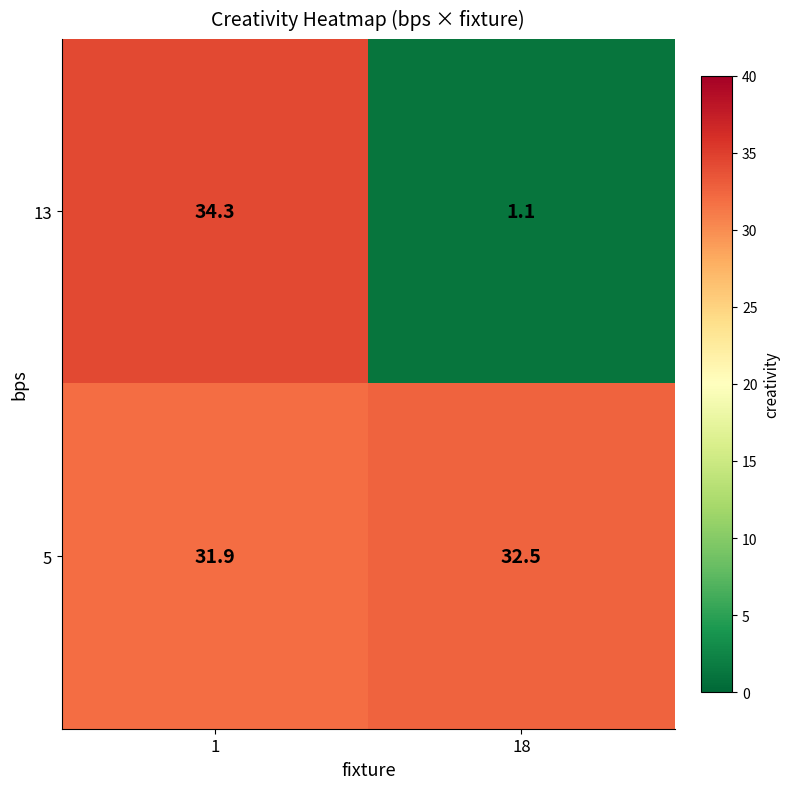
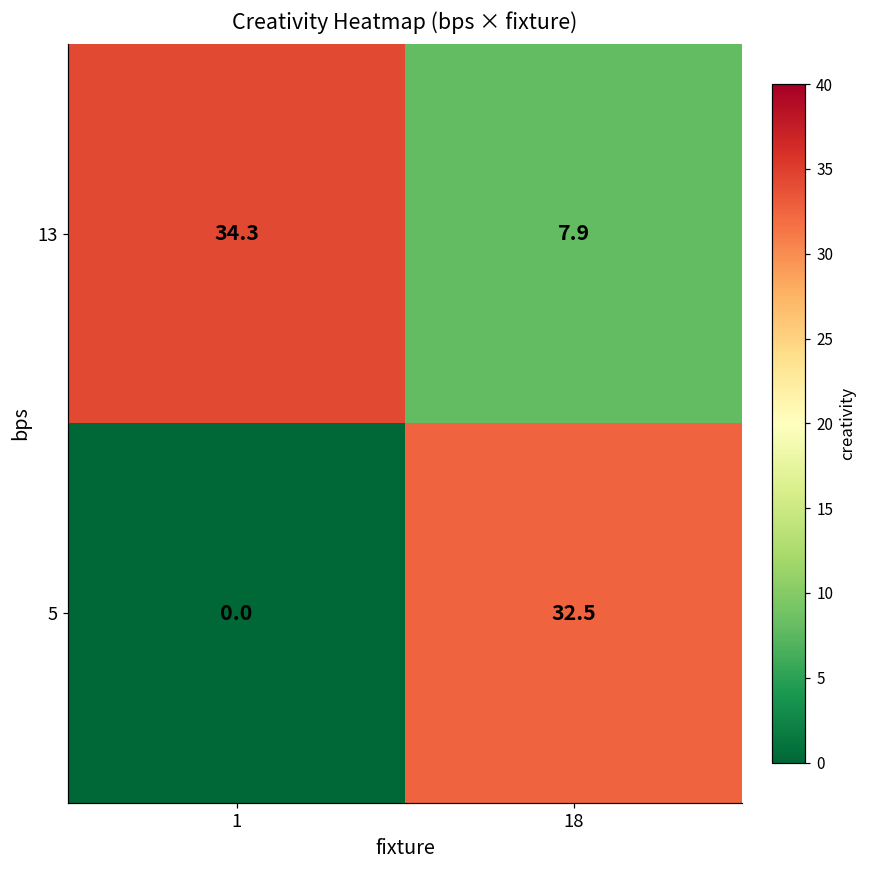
  {
    "13": {
      "1": 34.3,
-     "18": 1.1
+     "18": 7.9
    },
    "5": {
-     "1": 31.9,
+     "1": 0.0,
      "18": 32.5
    }
  }
